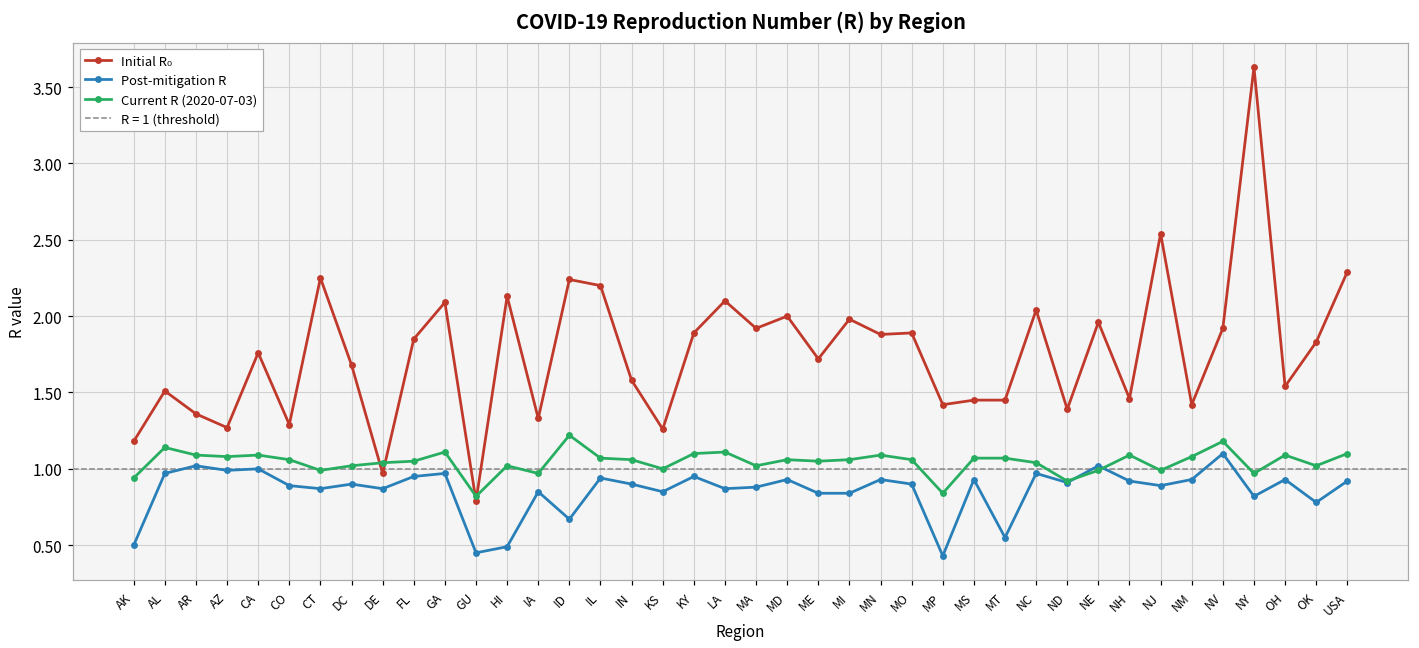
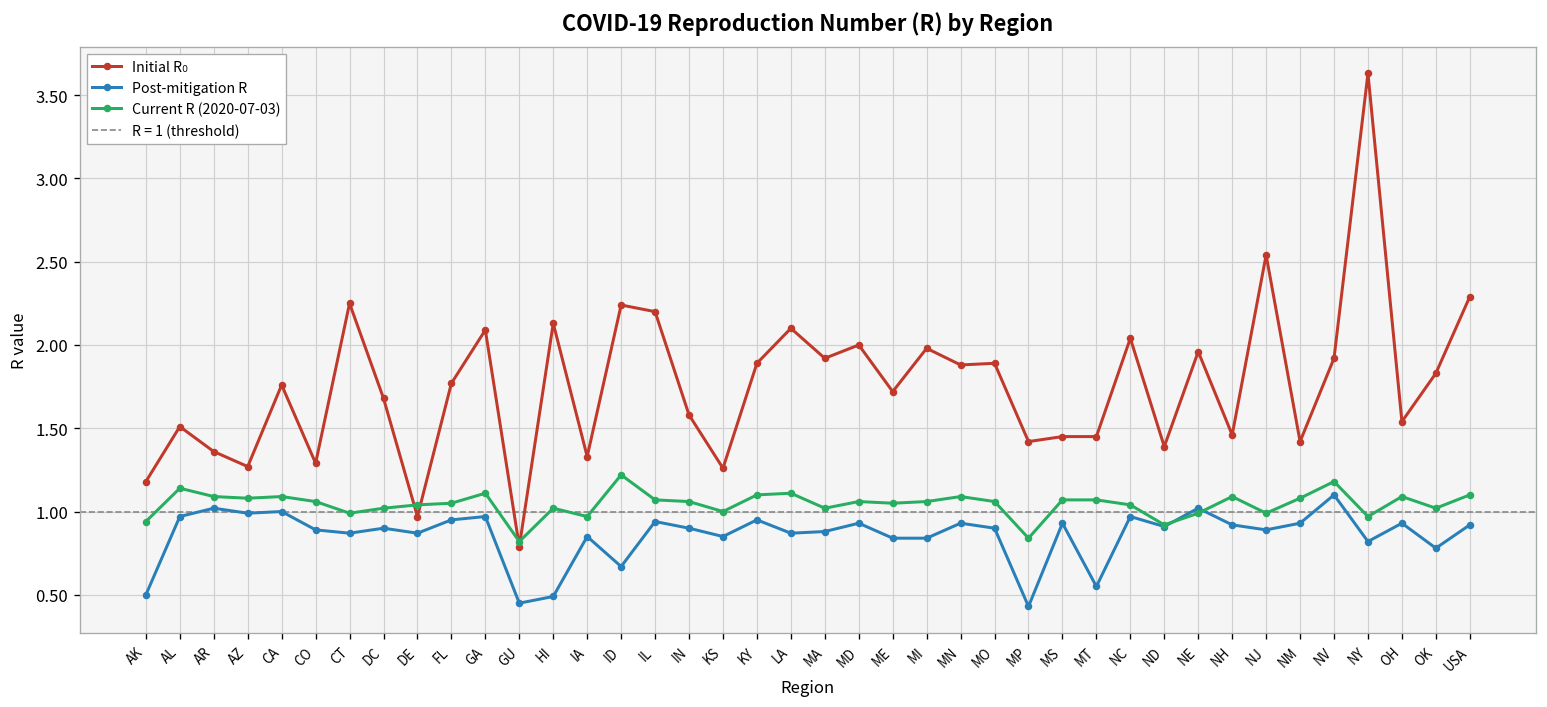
  {
    "Initial R₀": {
      "AK": 1.18,
      "AL": 1.51,
      "AR": 1.36,
      "AZ": 1.27,
      "CA": 1.76,
      "CO": 1.29,
      "CT": 2.25,
      "DC": 1.68,
      "DE": 0.97,
-     "FL": 1.85,
+     "FL": 1.77,
      "GA": 2.09,
      "GU": 0.79,
      "HI": 2.13,
      "IA": 1.33,
      "ID": 2.24,
      "IL": 2.20,
      "IN": 1.58,
      "KS": 1.26,
      "KY": 1.89,
      "LA": 2.10,
      "MA": 1.92,
      "MD": 2.00,
      "ME": 1.72,
      "MI": 1.98,
      "MN": 1.88,
      "MO": 1.89,
      "MP": 1.42,
      "MS": 1.45,
      "MT": 1.45,
      "NC": 2.04,
      "ND": 1.39,
      "NE": 1.96,
      "NH": 1.46,
      "NJ": 2.54,
      "NM": 1.42,
      "NV": 1.92,
      "NY": 3.63,
      "OH": 1.54,
      "OK": 1.83,
      "USA": 2.29
    },
    "Post-mitigation R": {
      "AK": 0.50,
      "AL": 0.97,
      "AR": 1.02,
      "AZ": 0.99,
      "CA": 1.00,
      "CO": 0.89,
      "CT": 0.87,
      "DC": 0.90,
      "DE": 0.87,
      "FL": 0.95,
      "GA": 0.97,
      "GU": 0.45,
      "HI": 0.49,
      "IA": 0.85,
      "ID": 0.67,
      "IL": 0.94,
      "IN": 0.90,
      "KS": 0.85,
      "KY": 0.95,
      "LA": 0.87,
      "MA": 0.88,
      "MD": 0.93,
      "ME": 0.84,
      "MI": 0.84,
      "MN": 0.93,
      "MO": 0.90,
      "MP": 0.43,
      "MS": 0.93,
      "MT": 0.55,
      "NC": 0.97,
      "NE": 1.02,
      "NH": 0.92,
      "NJ": 0.89,
      "NM": 0.93,
      "NV": 1.10,
      "NY": 0.82,
      "OH": 0.93,
      "OK": 0.78,
      "USA": 0.92
    },
    "Current R (2020-07-03)": {
      "AK": 0.94,
      "AL": 1.14,
      "AR": 1.09,
      "AZ": 1.08,
      "CA": 1.09,
      "CO": 1.06,
      "CT": 0.99,
      "DC": 1.02,
      "DE": 1.04,
      "FL": 1.05,
      "GA": 1.11,
      "GU": 0.82,
      "HI": 1.02,
      "IA": 0.97,
      "ID": 1.22,
      "IL": 1.07,
      "IN": 1.06,
      "KS": 1.00,
      "KY": 1.10,
      "LA": 1.11,
      "MA": 1.02,
      "MD": 1.06,
      "ME": 1.05,
      "MI": 1.06,
      "MN": 1.09,
      "MO": 1.06,
      "MP": 0.84,
      "MS": 1.07,
      "MT": 1.07,
      "NC": 1.04,
      "NE": 0.99,
      "NH": 1.09,
      "NJ": 0.99,
      "NM": 1.08,
      "NV": 1.18,
      "NY": 0.97,
      "OH": 1.09,
      "OK": 1.02,
      "USA": 1.10
    }
  }
